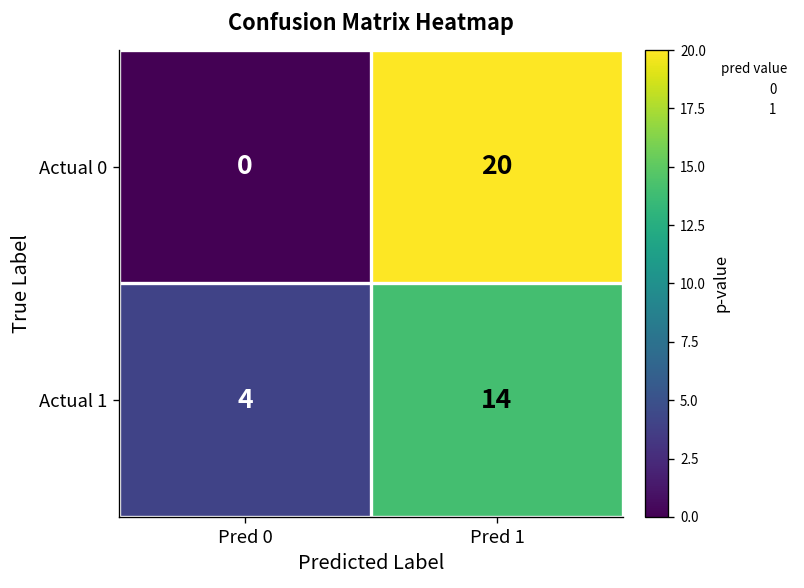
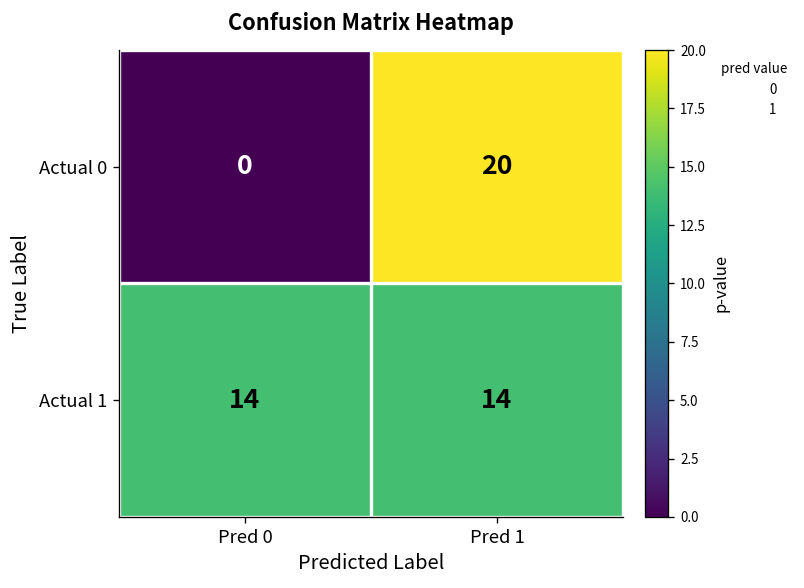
  {
    "Actual 0": {
      "Pred 0": 0,
      "Pred 1": 20
    },
    "Actual 1": {
-     "Pred 0": 4,
+     "Pred 0": 14,
      "Pred 1": 14
    }
  }
